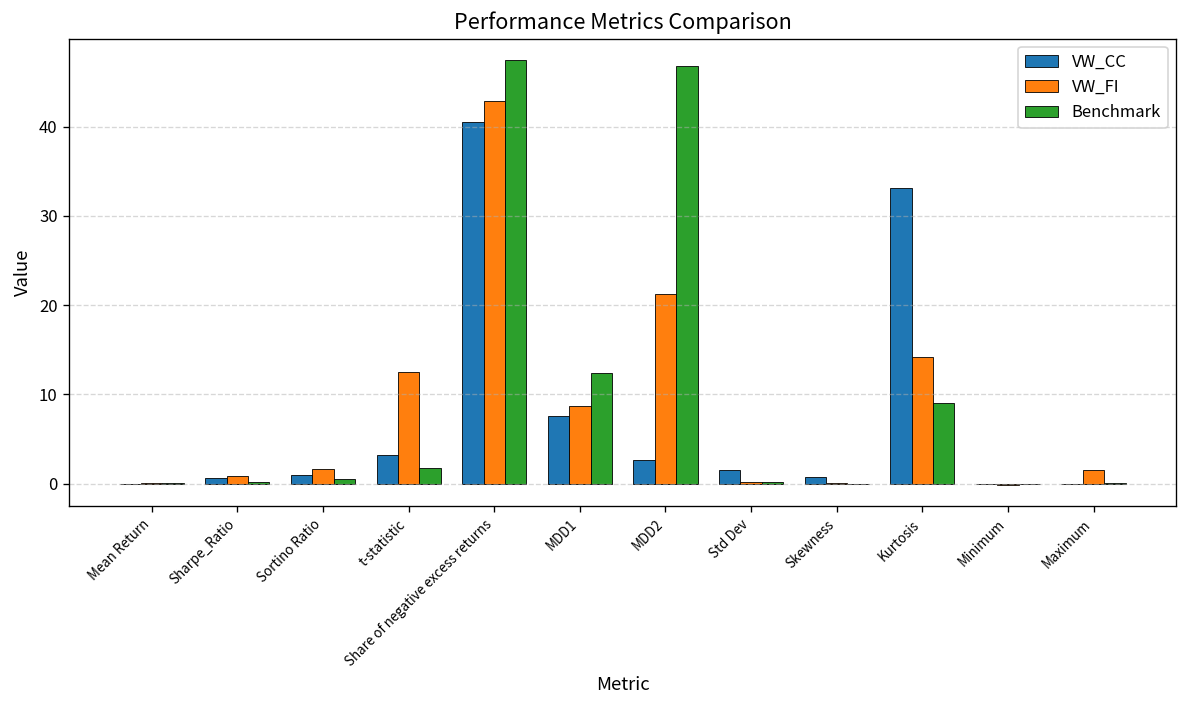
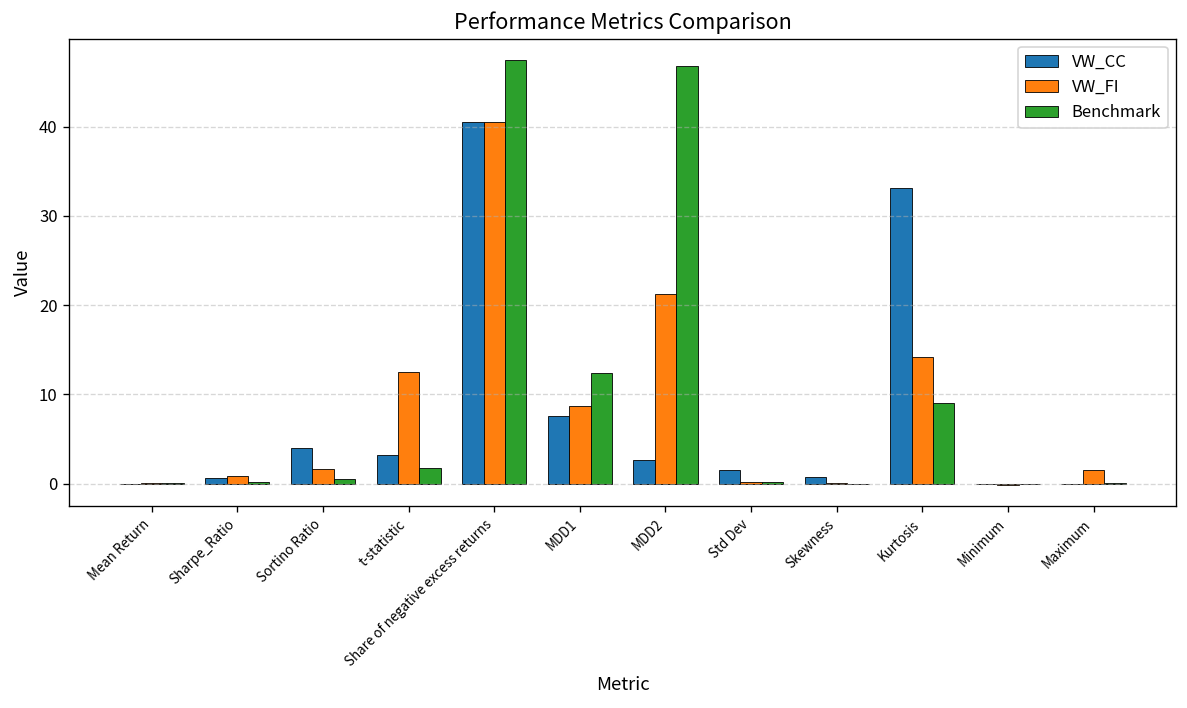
  {
    "VW_CC": {
      "Sharpe_Ratio": 1,
-     "Sortino Ratio": 1,
+     "Sortino Ratio": 4,
      "t-statistic": 3,
      "Share of negative excess returns": 41,
      "MDD1": 8,
      "MDD2": 3,
      "Std Dev": 2,
      "Skewness": 1,
      "Kurtosis": 33
    },
    "VW_FI": {
      "Sharpe_Ratio": 1,
      "Sortino Ratio": 2,
      "t-statistic": 12,
-     "Share of negative excess returns": 43,
+     "Share of negative excess returns": 41,
      "MDD1": 9,
      "MDD2": 21,
      "Kurtosis": 14,
      "Maximum": 2
    },
    "Benchmark": {
      "Sortino Ratio": 1,
      "t-statistic": 2,
      "Share of negative excess returns": 47,
      "MDD1": 12,
      "MDD2": 47,
      "Kurtosis": 9
    }
  }
